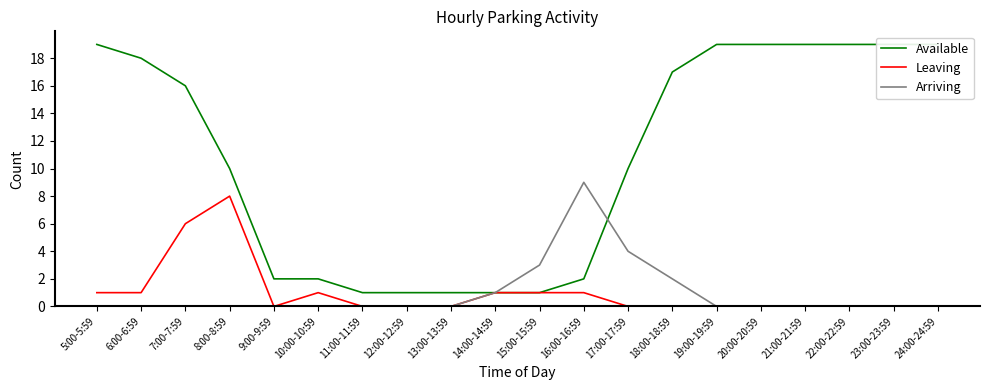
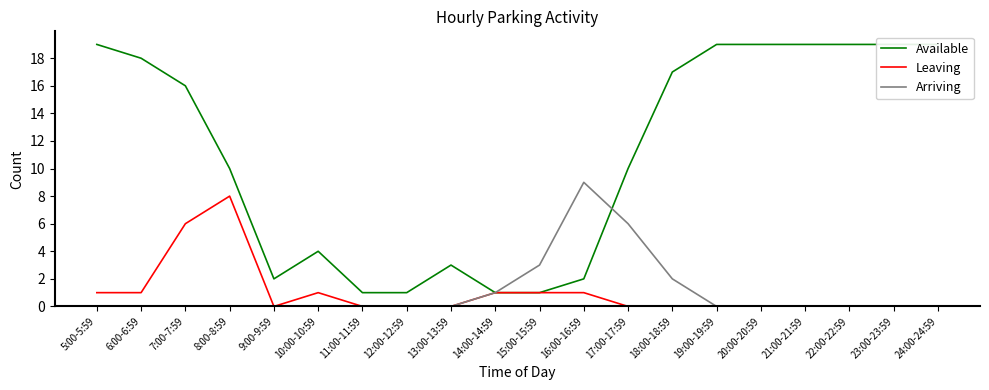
  {
    "Available": {
      "5:00-5:59": 19,
      "6:00-6:59": 18,
      "7:00-7:59": 16,
      "8:00-8:59": 10,
      "9:00-9:59": 2,
-     "10:00-10:59": 2,
+     "10:00-10:59": 4,
      "11:00-11:59": 1,
      "12:00-12:59": 1,
-     "13:00-13:59": 1,
+     "13:00-13:59": 3,
      "16:00-16:59": 2,
      "17:00-17:59": 10,
      "18:00-18:59": 17,
      "19:00-19:59": 19,
      "20:00-20:59": 19,
      "21:00-21:59": 19,
      "22:00-22:59": 19
    },
    "Leaving": {
      "5:00-5:59": 1,
      "6:00-6:59": 1,
      "7:00-7:59": 6,
      "8:00-8:59": 8,
      "10:00-10:59": 1,
      "16:00-16:59": 1,
      "17:00-17:59": 0,
      "18:00-18:59": 0
    },
    "Arriving": {
      "5:00-5:59": 0,
      "6:00-6:59": 0,
      "7:00-7:59": 0,
      "8:00-8:59": 0,
      "10:00-10:59": 0,
      "15:00-15:59": 3,
      "16:00-16:59": 9,
-     "17:00-17:59": 4,
+     "17:00-17:59": 6,
      "18:00-18:59": 2
    }
  }
